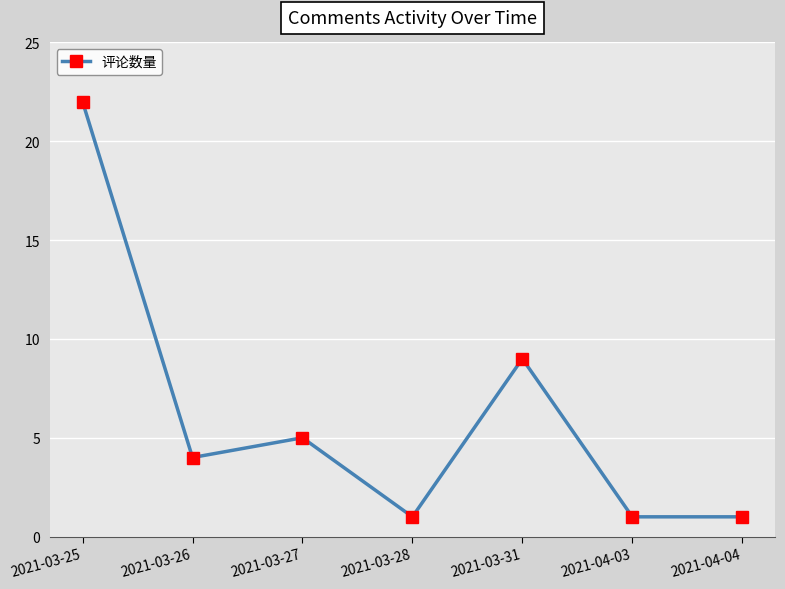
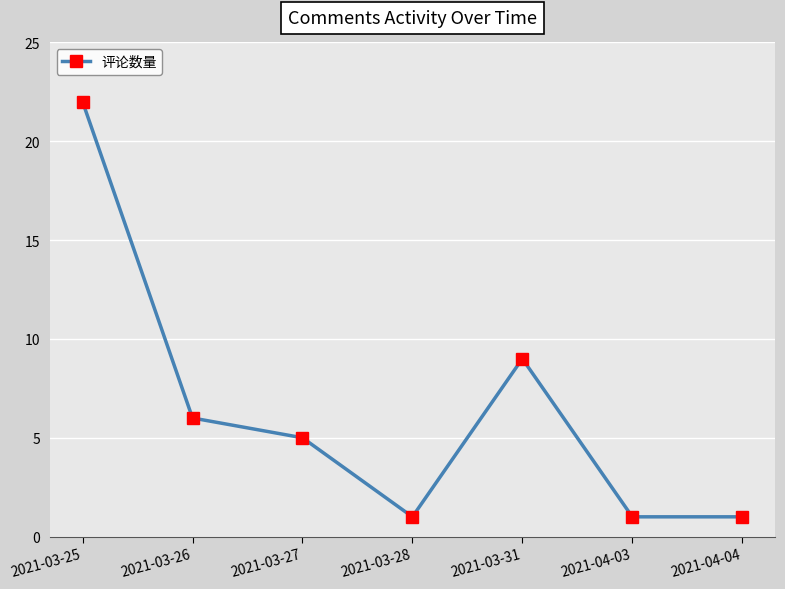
  {
    "2021-03-25": 22,
-   "2021-03-26": 4,
+   "2021-03-26": 6,
    "2021-03-27": 5,
    "2021-03-28": 1,
    "2021-03-31": 9,
    "2021-04-03": 1,
    "2021-04-04": 1
  }
